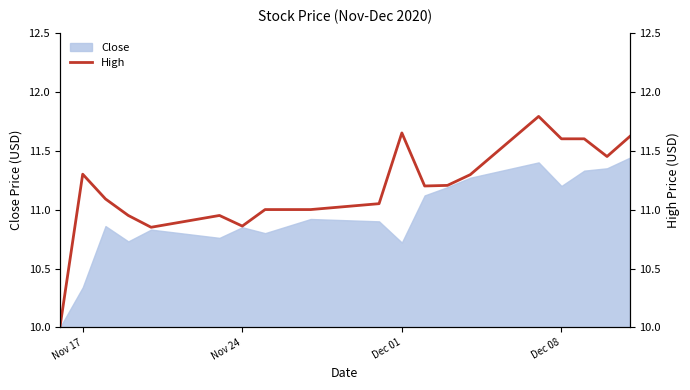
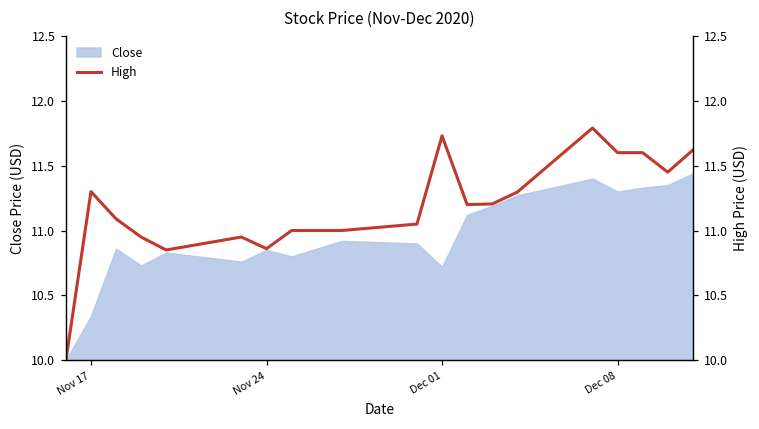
  {
    "High": {
      "Nov 17": 11.30,
-     "Dec 01": 11.65,
+     "Dec 01": 11.73,
      "Dec 08": 11.60
    },
    "Close": {
      "Nov 17": 10.34,
      "Dec 01": 10.7,
-     "Dec 08": 11.2
+     "Dec 08": 11.3
    }
  }
